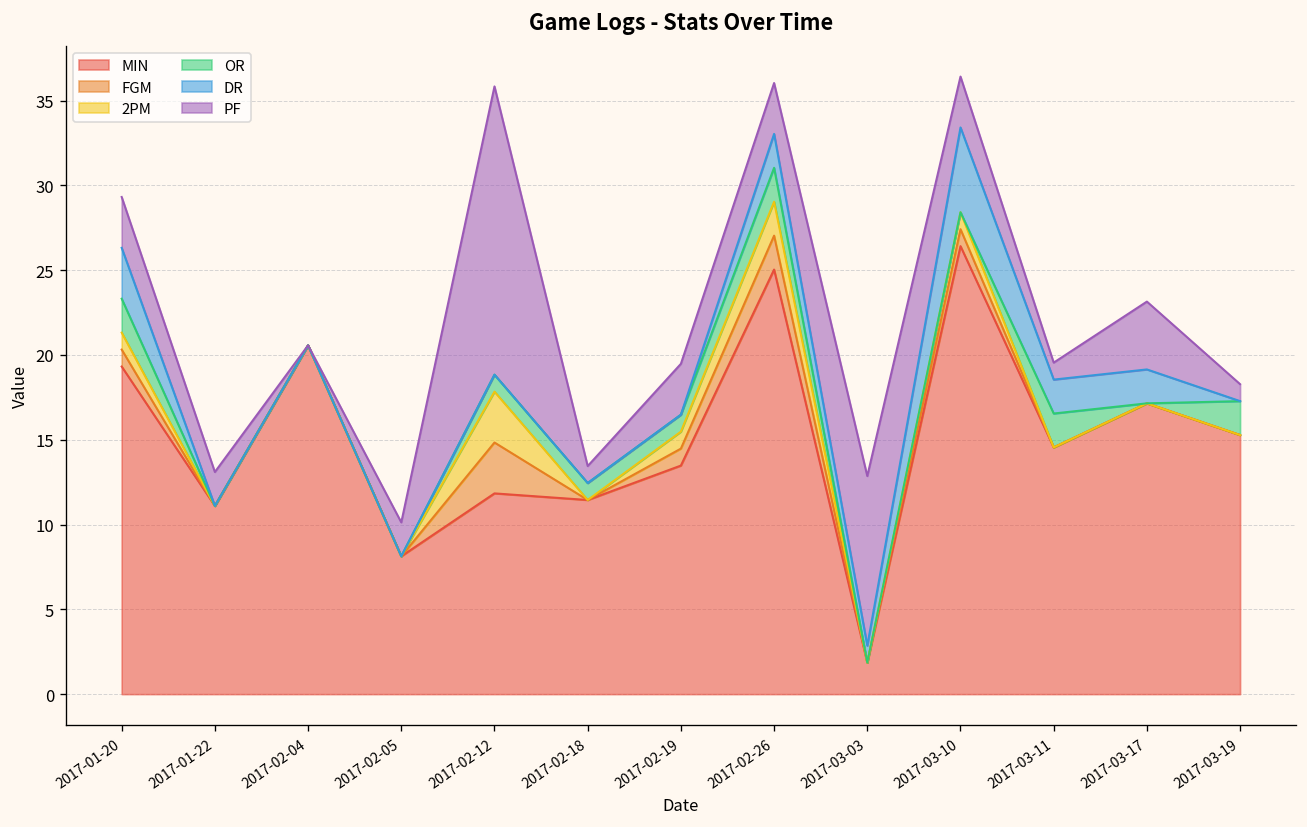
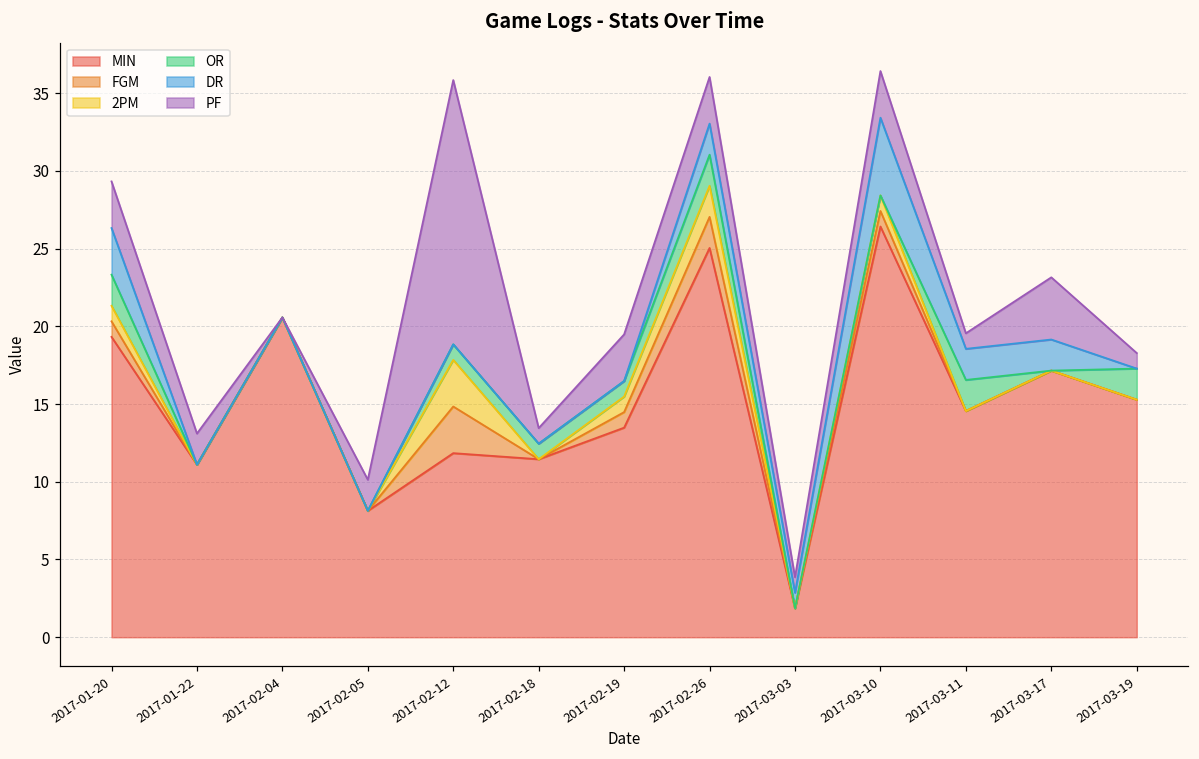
  {
    "2PM": {
      "2017-01-20": 1,
      "2017-02-12": 3,
      "2017-02-19": 1,
      "2017-02-26": 2
    },
    "OR": {
      "2017-01-20": 2,
      "2017-02-26": 2,
      "2017-03-11": 2
    },
    "DR": {
      "2017-01-20": 3,
      "2017-02-26": 2,
      "2017-03-03": 1,
      "2017-03-10": 5,
      "2017-03-11": 2,
      "2017-03-17": 2
    },
    "PF": {
      "2017-01-20": 3,
      "2017-01-22": 2,
      "2017-02-05": 2,
      "2017-02-12": 17,
      "2017-02-18": 1,
      "2017-02-19": 3,
      "2017-02-26": 3,
-     "2017-03-03": 10,
+     "2017-03-03": 1,
      "2017-03-10": 3,
      "2017-03-11": 1,
      "2017-03-17": 4,
      "2017-03-19": 1
    }
  }
